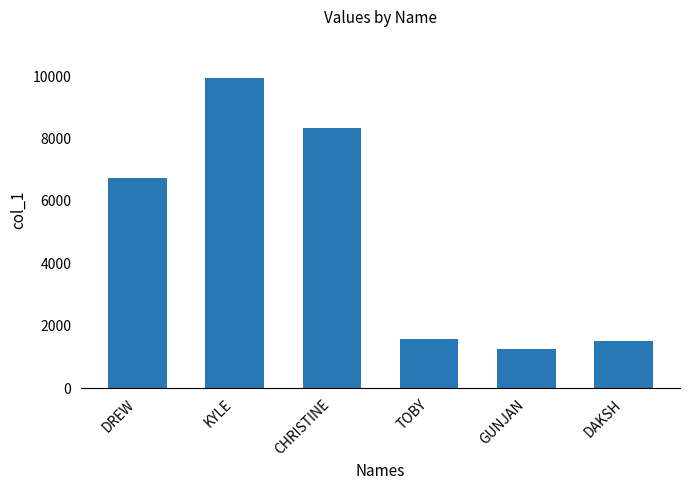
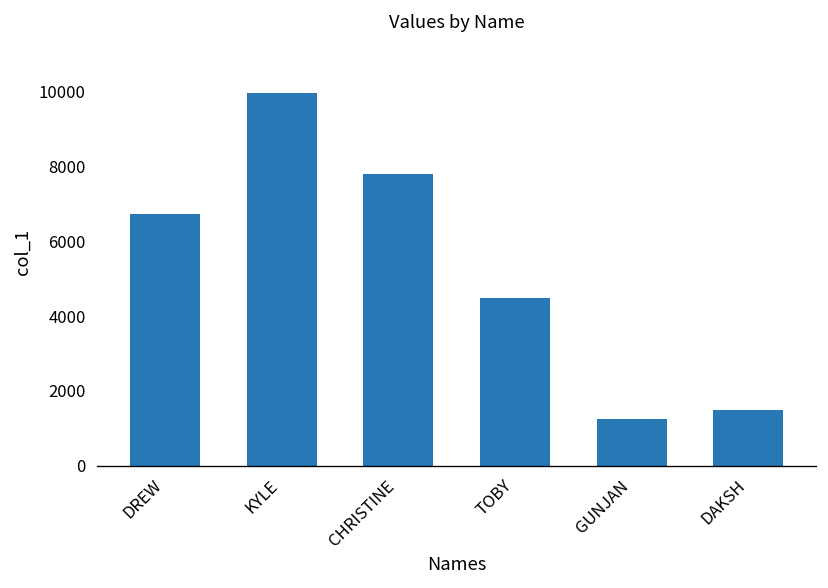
  {
    "DREW": 6700,
    "KYLE": 9900,
-   "CHRISTINE": 8300,
-   "TOBY": 1600,
+   "CHRISTINE": 7800,
+   "TOBY": 4500,
    "GUNJAN": 1300,
    "DAKSH": 1500
  }
